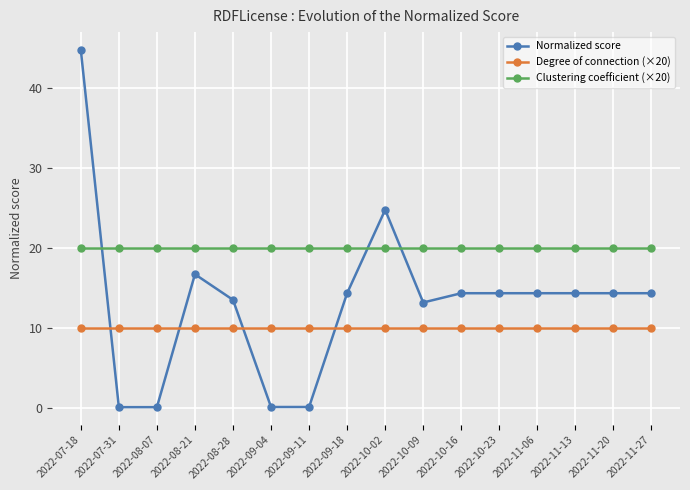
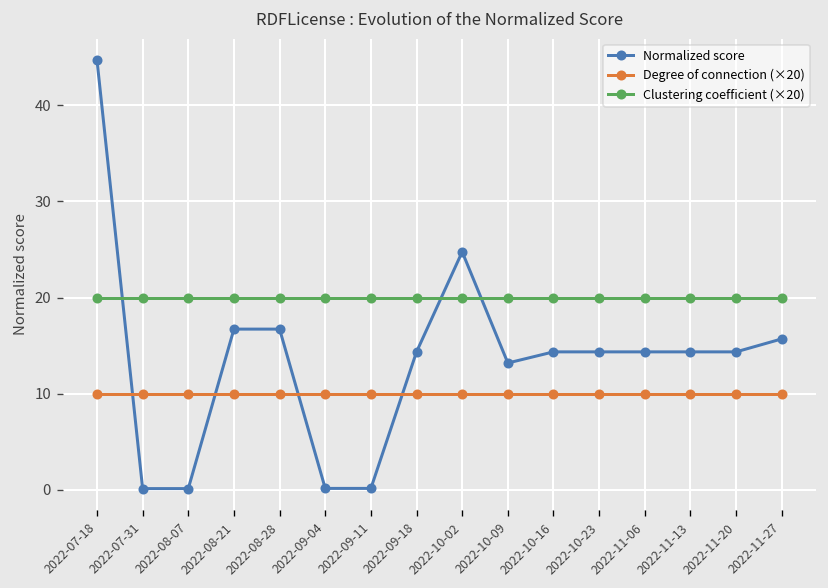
  {
    "Normalized score": {
      "2022-07-18": 45,
      "2022-07-31": 0,
      "2022-08-07": 0,
      "2022-08-21": 17,
-     "2022-08-28": 14,
+     "2022-08-28": 17,
      "2022-09-04": 0,
      "2022-09-11": 0,
      "2022-09-18": 14,
      "2022-10-02": 25,
      "2022-10-09": 13,
      "2022-10-16": 14,
      "2022-10-23": 14,
      "2022-11-06": 14,
      "2022-11-13": 14,
      "2022-11-20": 14,
-     "2022-11-27": 14
+     "2022-11-27": 16
    },
    "Degree of connection (×20)": {
      "2022-07-18": 10,
      "2022-07-31": 10,
      "2022-08-07": 10,
      "2022-08-21": 10,
      "2022-08-28": 10,
      "2022-09-04": 10,
      "2022-09-11": 10,
      "2022-09-18": 10,
      "2022-10-02": 10,
      "2022-10-09": 10,
      "2022-10-16": 10,
      "2022-10-23": 10,
      "2022-11-06": 10,
      "2022-11-13": 10,
      "2022-11-20": 10,
      "2022-11-27": 10
    },
    "Clustering coefficient (×20)": {
      "2022-07-18": 20,
      "2022-07-31": 20,
      "2022-08-07": 20,
      "2022-08-21": 20,
      "2022-08-28": 20,
      "2022-09-04": 20,
      "2022-09-11": 20,
      "2022-09-18": 20,
      "2022-10-02": 20,
      "2022-10-09": 20,
      "2022-10-16": 20,
      "2022-10-23": 20,
      "2022-11-06": 20,
      "2022-11-13": 20,
      "2022-11-20": 20,
      "2022-11-27": 20
    }
  }
